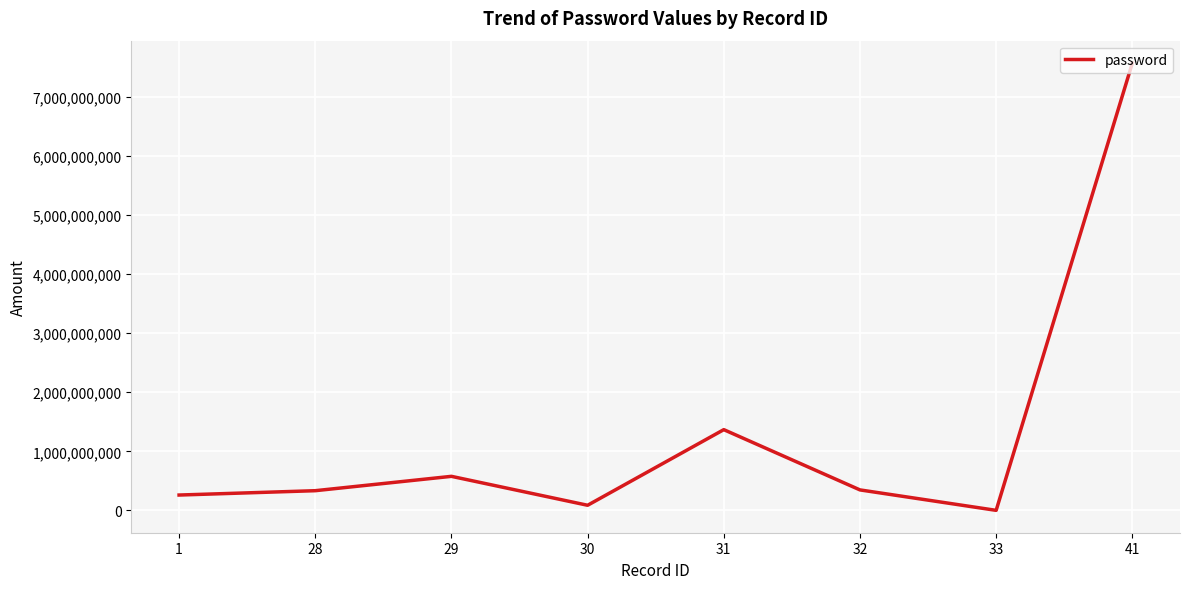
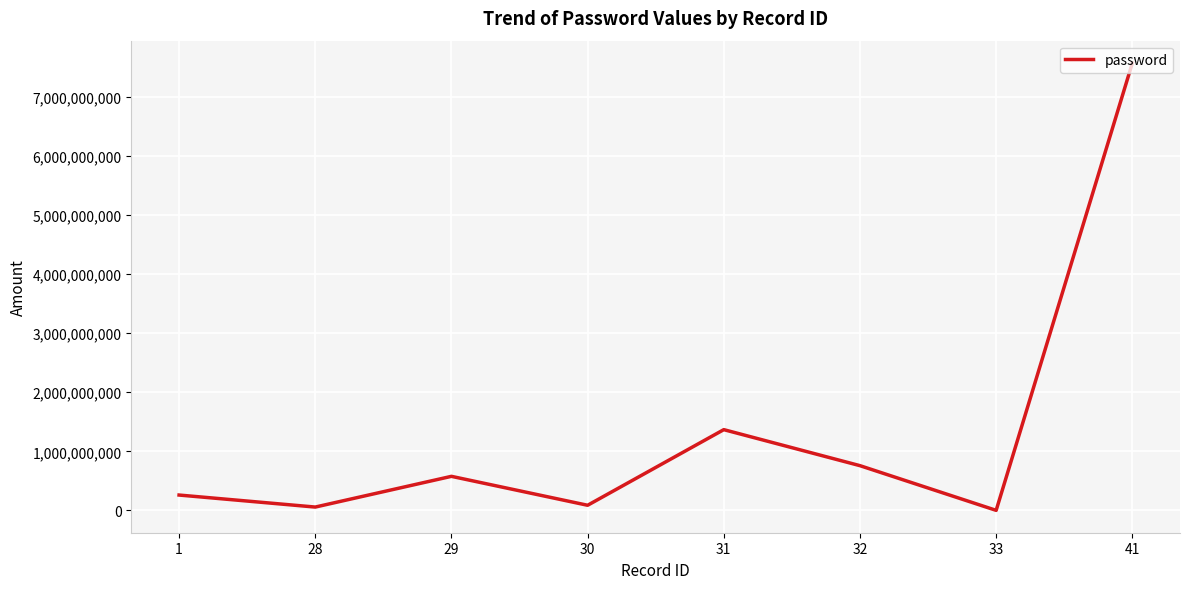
  {
    "1": "300,000,000",
-   "28": "300,000,000",
+   "28": "100,000,000",
    "29": "600,000,000",
    "30": "100,000,000",
    "31": "1,400,000,000",
-   "32": "300,000,000",
+   "32": "800,000,000",
    "33": "0"
  }
